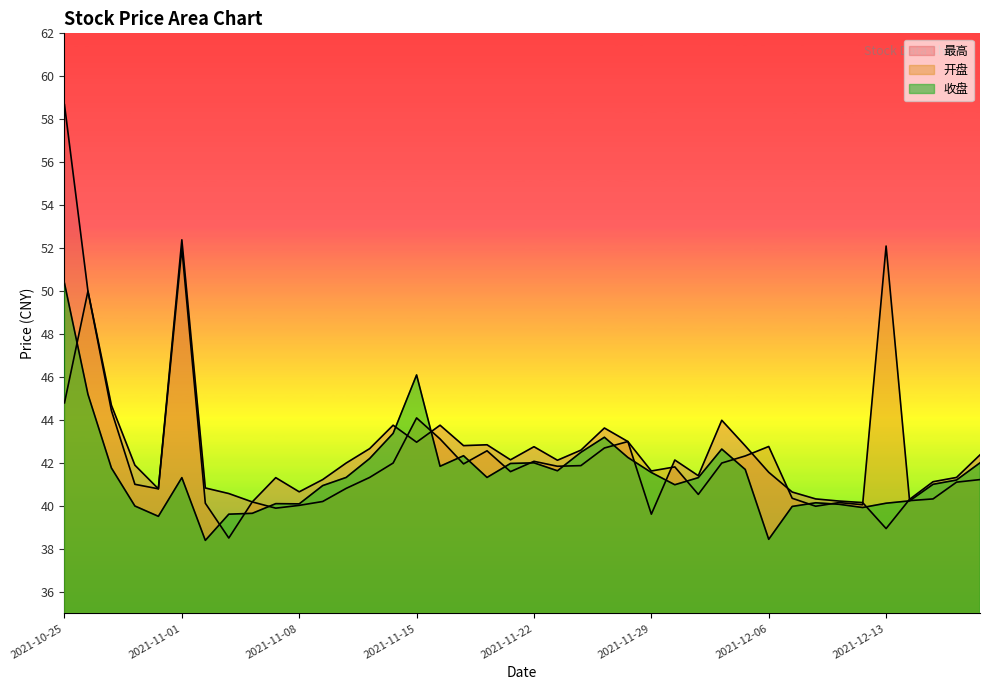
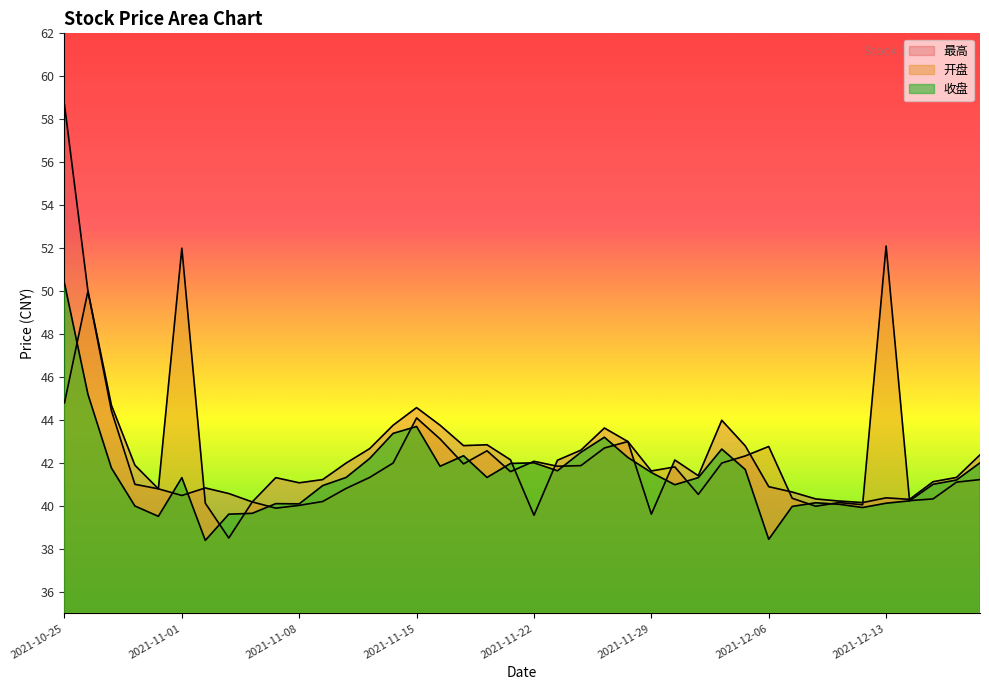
  {
    "最高": {
      "2021-10-25": 58.7,
-     "2021-11-01": 52.4,
-     "2021-11-08": 40.7,
-     "2021-11-15": 43.0,
-     "2021-11-22": 42.8,
+     "2021-11-01": 40.5,
+     "2021-11-08": 41.1,
+     "2021-11-15": 44.6,
+     "2021-11-22": 39.6,
      "2021-11-29": 39.6,
-     "2021-12-06": 41.6,
-     "2021-12-13": 39.0
+     "2021-12-06": 40.9,
+     "2021-12-13": 40.4
    },
    "开盘": {
      "2021-10-25": 44.8,
      "2021-11-01": 52.0,
      "2021-11-15": 44.1,
      "2021-12-06": 42.8,
      "2021-12-13": 52.1
    },
    "收盘": {
      "2021-10-25": 50.4,
      "2021-11-01": 41.3,
-     "2021-11-15": 46.1,
+     "2021-11-15": 43.7,
      "2021-12-06": 38.5,
      "2021-12-13": 40.1
    }
  }
